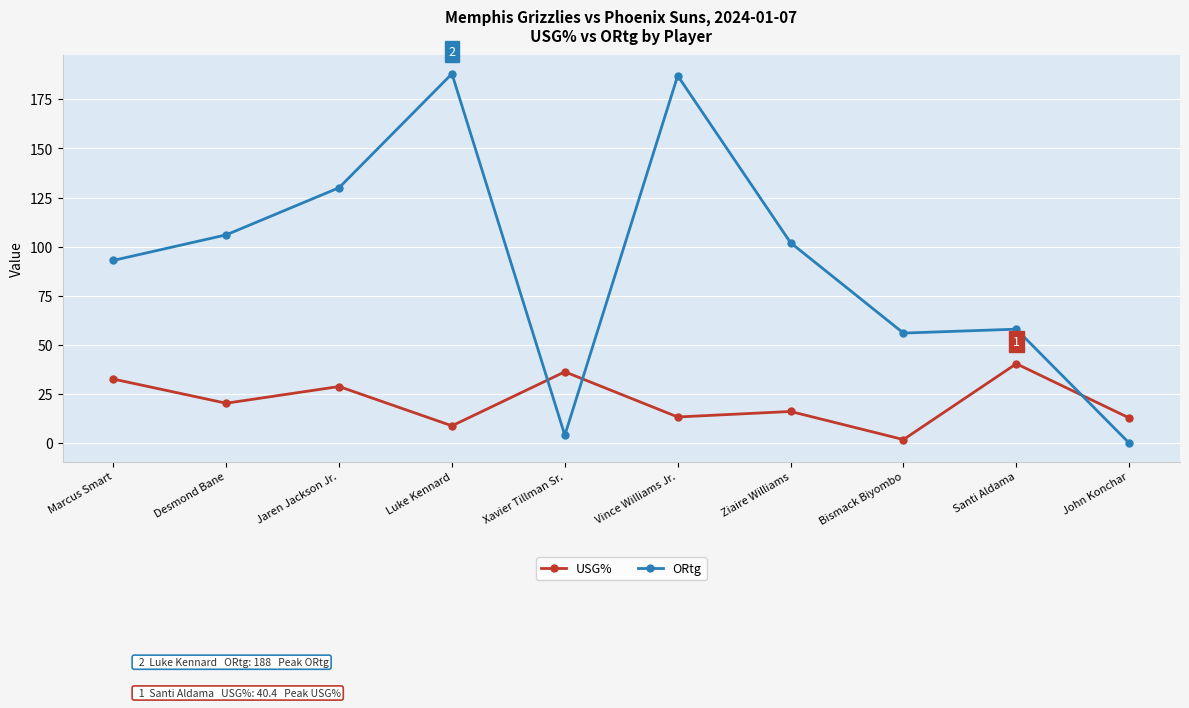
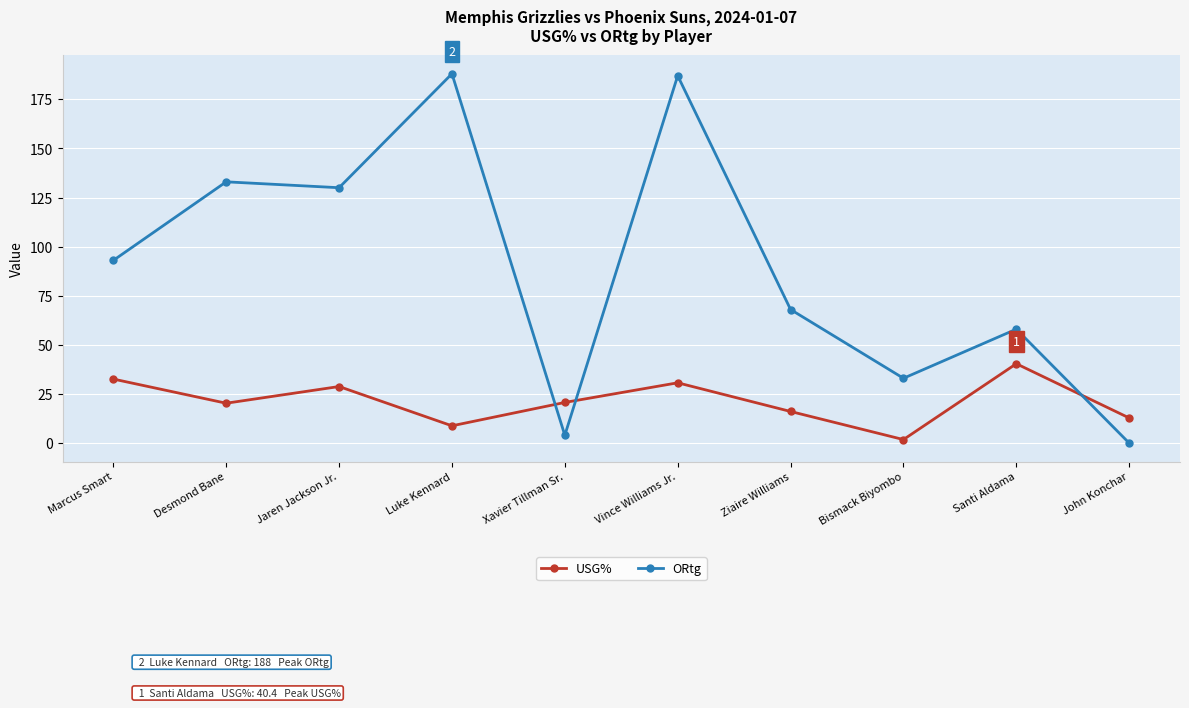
  {
    "USG%": {
      "Marcus Smart": 33,
      "Desmond Bane": 20,
      "Jaren Jackson Jr.": 29,
      "Luke Kennard": 9,
-     "Xavier Tillman Sr.": 36,
-     "Vince Williams Jr.": 13,
+     "Xavier Tillman Sr.": 21,
+     "Vince Williams Jr.": 31,
      "Ziaire Williams": 16,
      "Bismack Biyombo": 2,
      "Santi Aldama": 40,
      "John Konchar": 13
    },
    "ORtg": {
      "Marcus Smart": 93,
-     "Desmond Bane": 106,
+     "Desmond Bane": 133,
      "Jaren Jackson Jr.": 130,
      "Xavier Tillman Sr.": 4,
      "Vince Williams Jr.": 187,
-     "Ziaire Williams": 102,
-     "Bismack Biyombo": 56,
+     "Ziaire Williams": 68,
+     "Bismack Biyombo": 33,
      "John Konchar": 0
    }
  }
